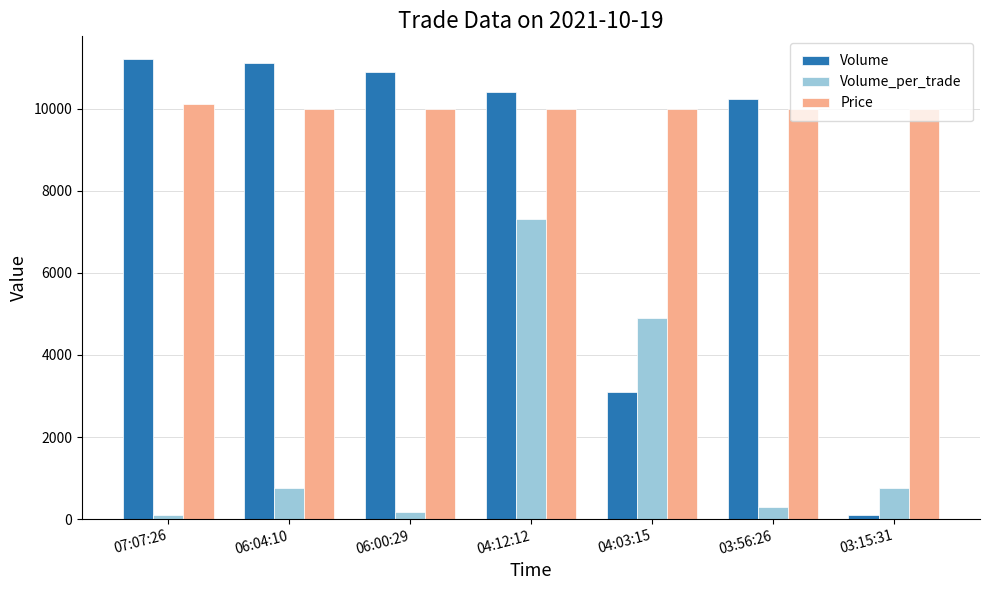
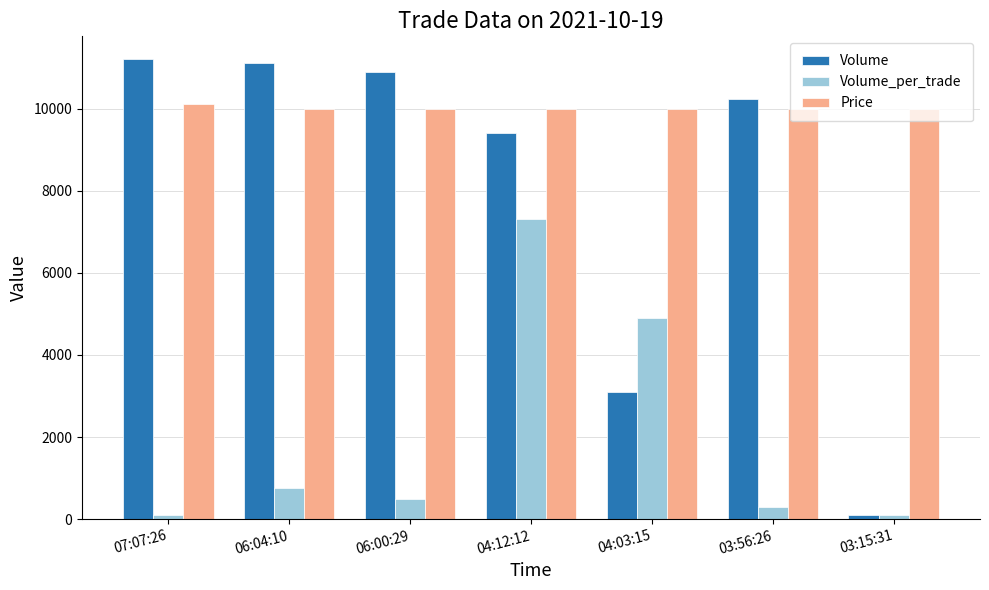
  {
    "Volume": {
      "07:07:26": 11200,
      "06:04:10": 11100,
      "06:00:29": 10900,
-     "04:12:12": 10400,
+     "04:12:12": 9400,
      "04:03:15": 3100,
      "03:56:26": 10200,
      "03:15:31": 100
    },
    "Volume_per_trade": {
      "07:07:26": 100,
      "06:04:10": 800,
-     "06:00:29": 200,
+     "06:00:29": 500,
      "04:12:12": 7300,
      "04:03:15": 4900,
      "03:56:26": 300,
-     "03:15:31": 700
+     "03:15:31": 100
    },
    "Price": {
      "07:07:26": 10100,
      "06:04:10": 10000,
      "06:00:29": 10000,
      "04:12:12": 10000,
      "04:03:15": 10000
    }
  }
